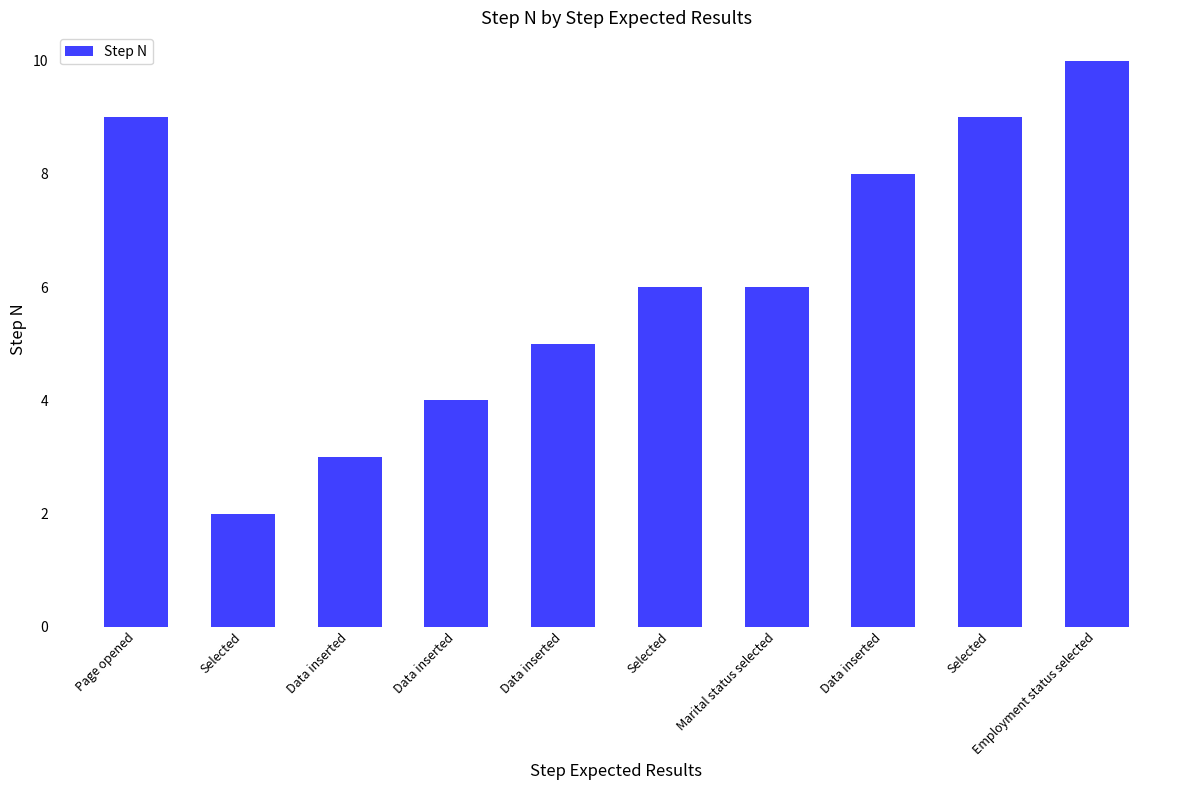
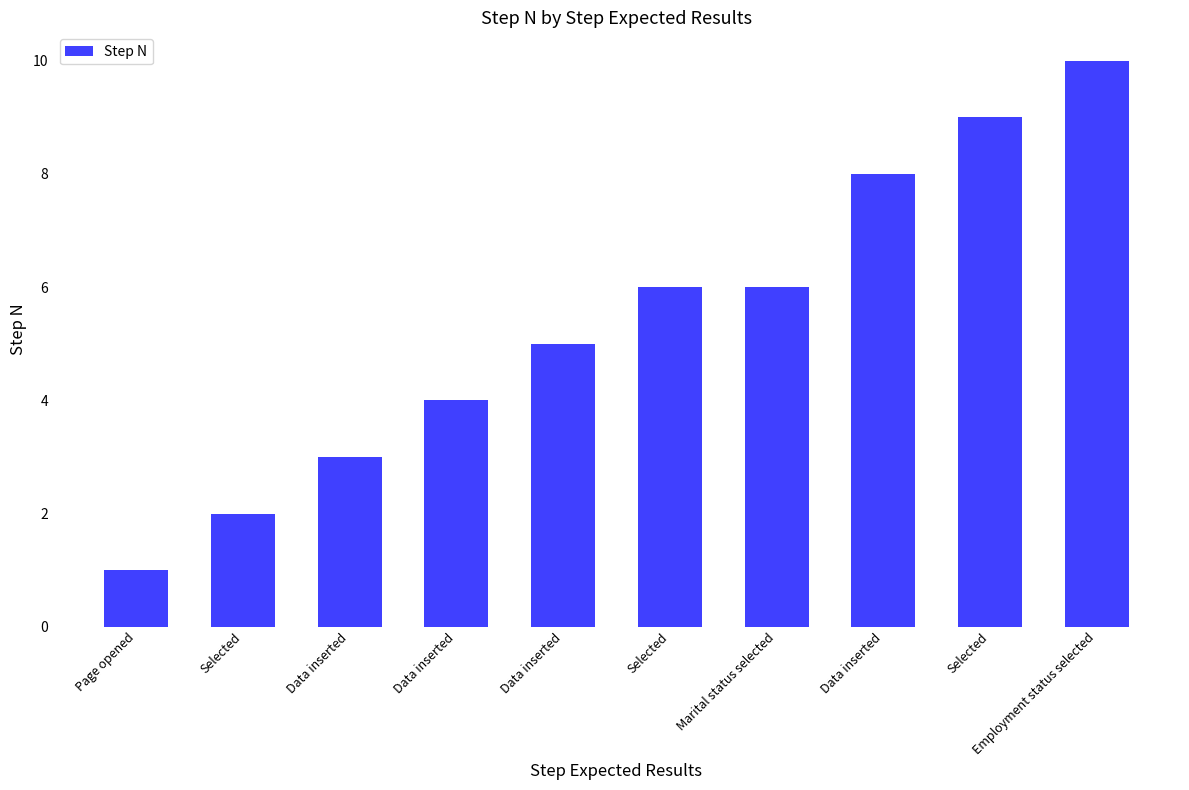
  {
-   "Page opened": 9,
+   "Page opened": 1,
    "Marital status selected": 6,
    "Employment status selected": 10
  }
